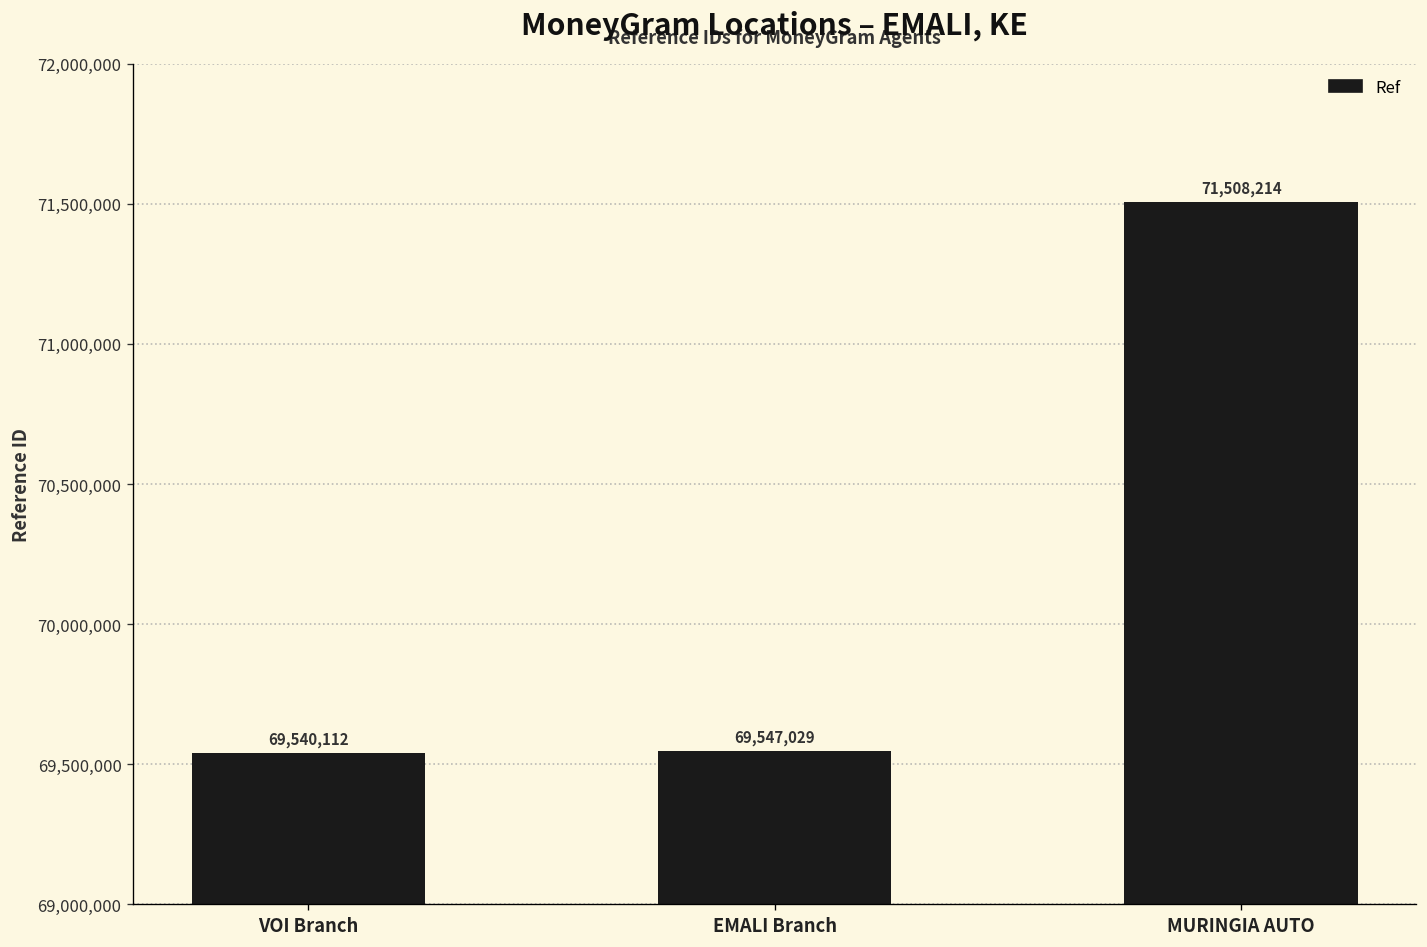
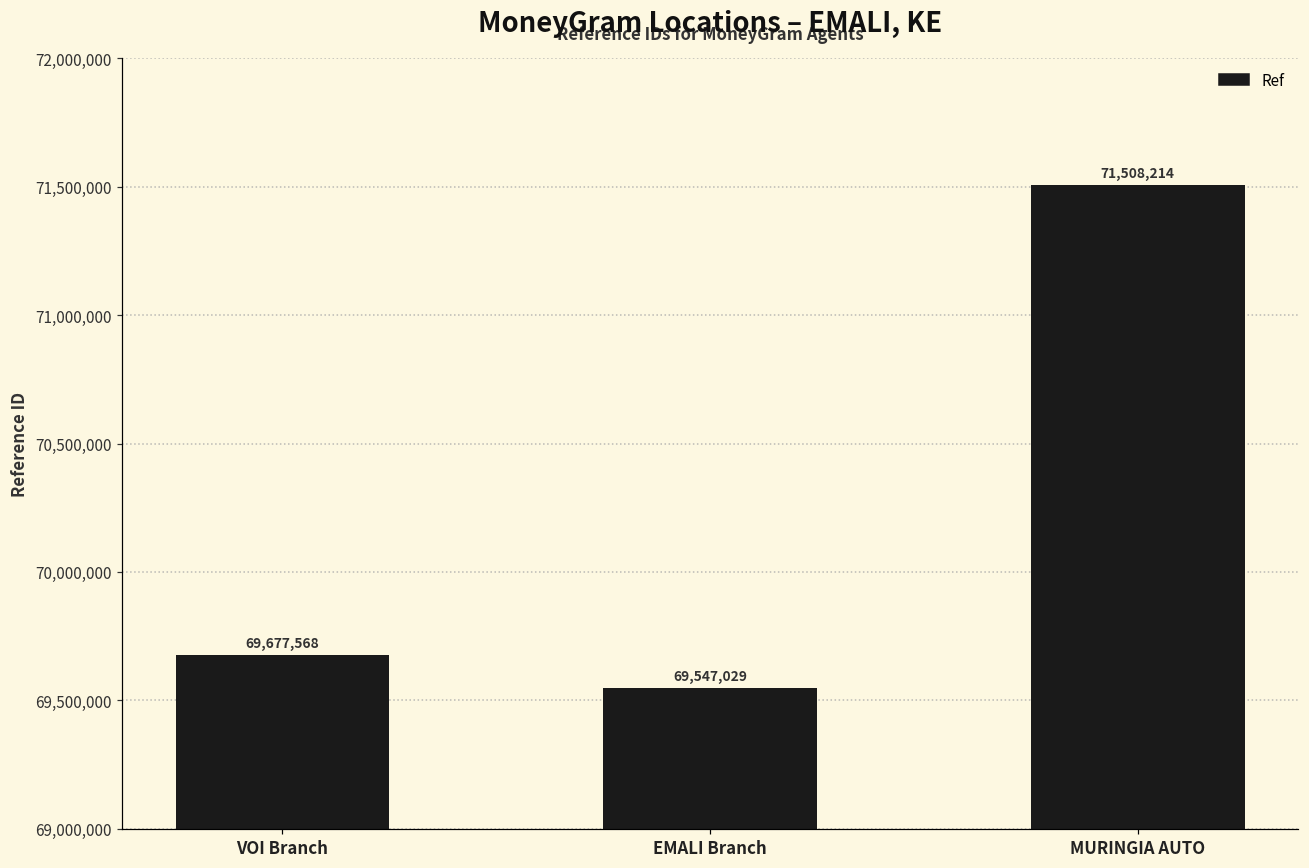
  {
-   "VOI Branch": "69,540,112",
+   "VOI Branch": "69,677,568",
    "EMALI Branch": "69,547,029",
    "MURINGIA AUTO": "71,508,214"
  }
